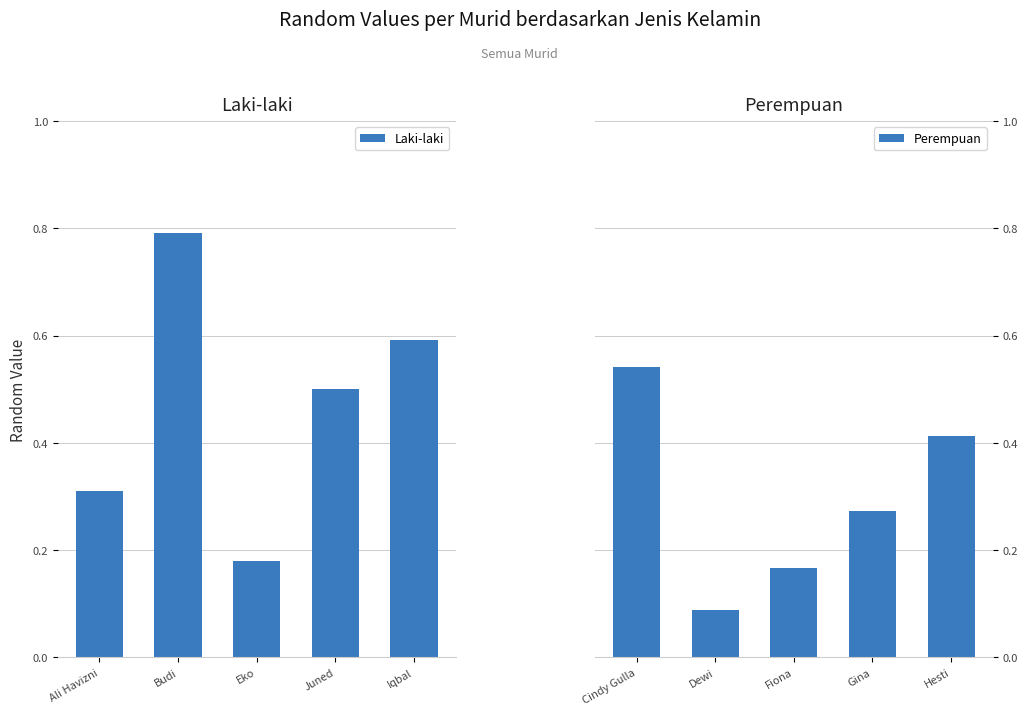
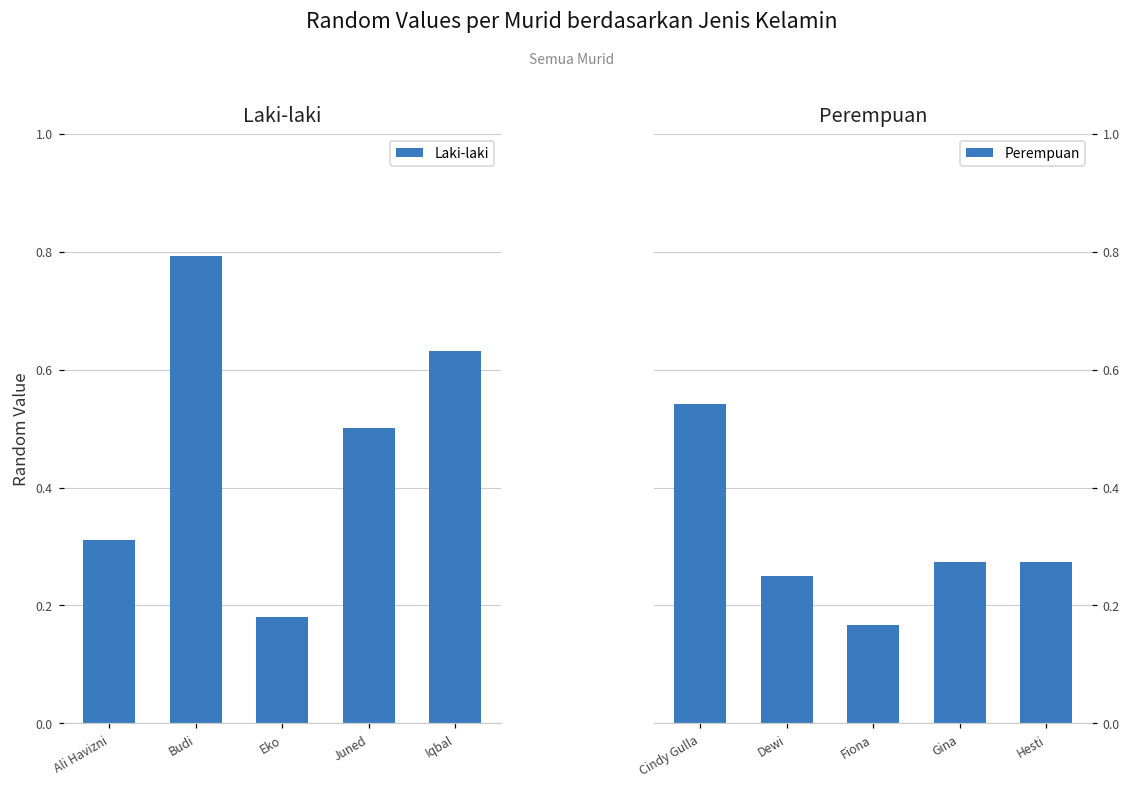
  {
    "Laki-laki": {
      "Ali Havizni": 0.31,
      "Budi": 0.79,
      "Eko": 0.18,
      "Juned": 0.50,
-     "Iqbal": 0.59
+     "Iqbal": 0.63
    },
    "Perempuan": {
      "Cindy Gulla": 0.54,
-     "Dewi": 0.09,
+     "Dewi": 0.25,
      "Fiona": 0.17,
      "Gina": 0.27,
-     "Hesti": 0.41
+     "Hesti": 0.27
    }
  }
